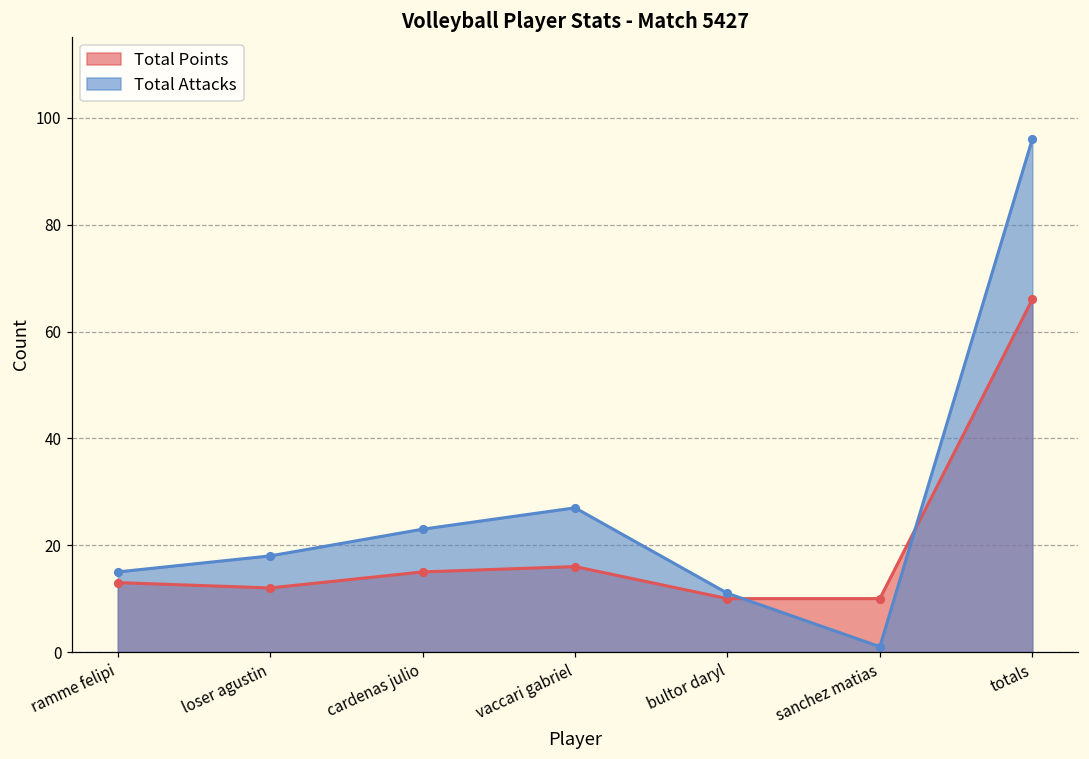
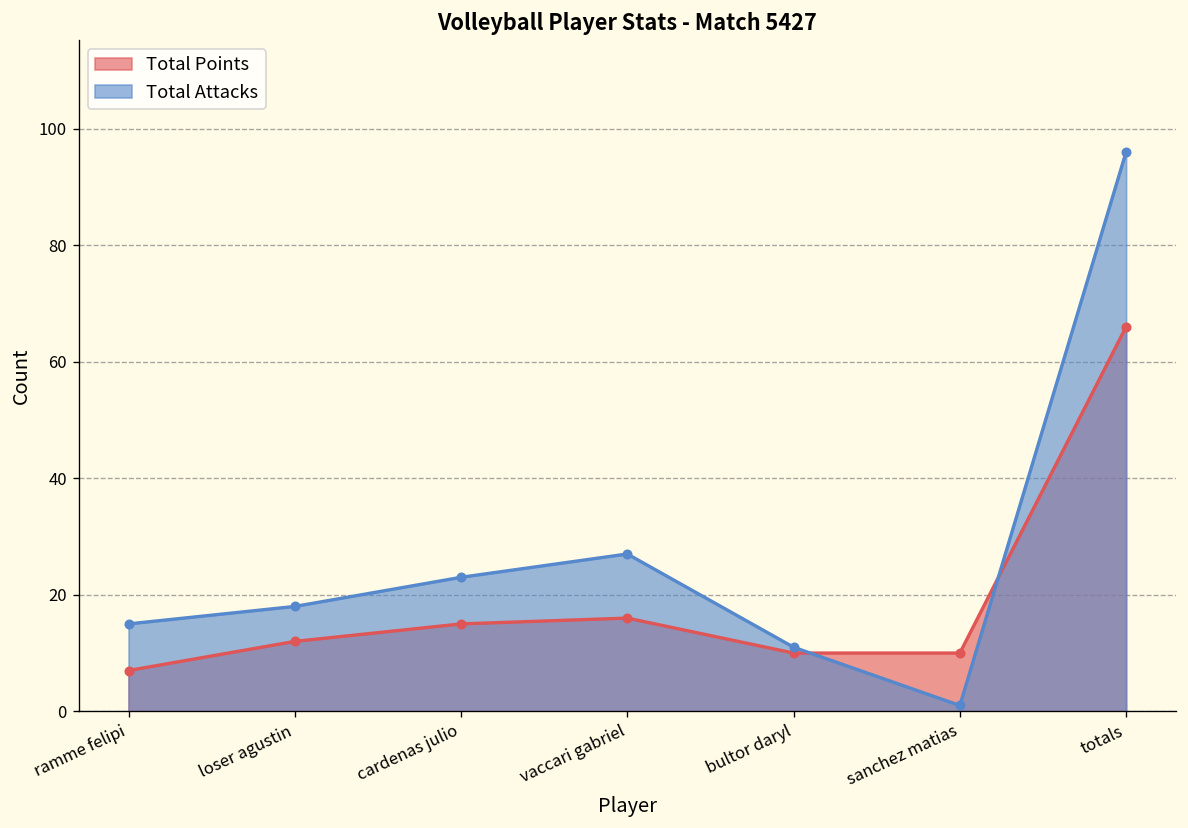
  {
    "Total Points": {
-     "ramme felipi": 13,
+     "ramme felipi": 7,
      "loser agustin": 12,
      "cardenas julio": 15,
      "vaccari gabriel": 16,
      "bultor daryl": 10,
      "sanchez matias": 10,
      "totals": 66
    },
    "Total Attacks": {
      "ramme felipi": 15,
      "loser agustin": 18,
      "cardenas julio": 23,
      "vaccari gabriel": 27,
      "bultor daryl": 11,
      "sanchez matias": 1,
      "totals": 96
    }
  }
